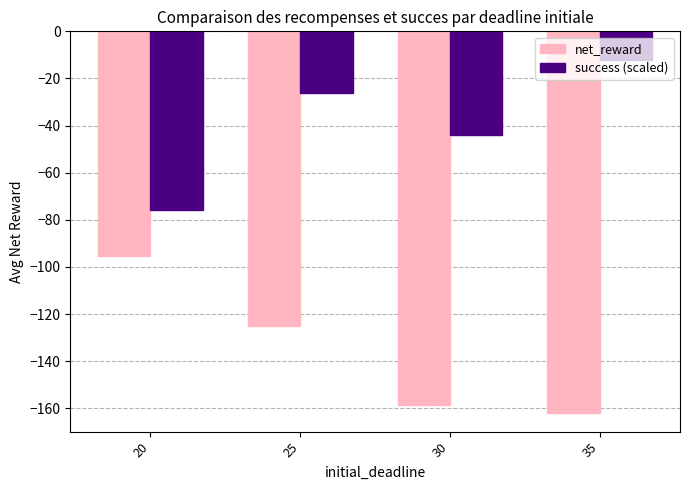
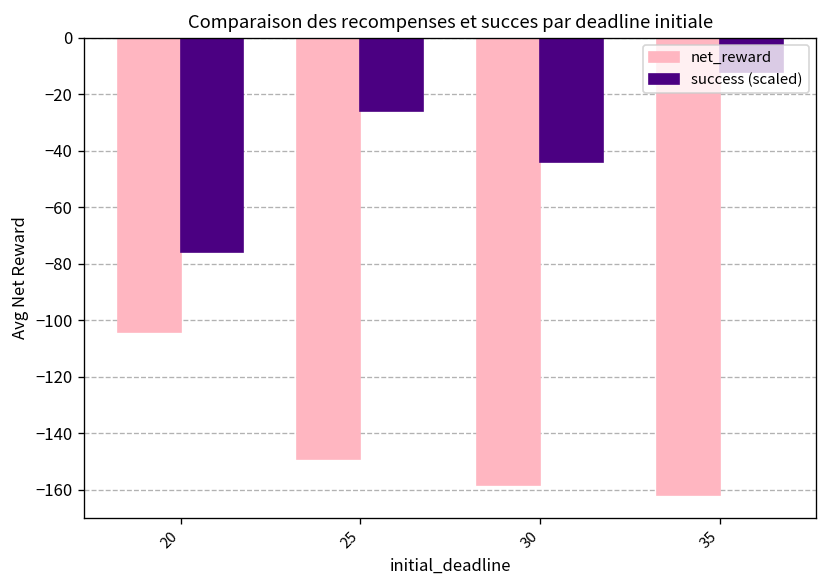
  {
    "net_reward": {
-     "20": -95,
-     "25": -125,
+     "20": -104,
+     "25": -149,
      "30": -158,
      "35": -162
    },
    "success (scaled)": {
      "20": -76,
      "25": -26,
      "30": -44
    }
  }
